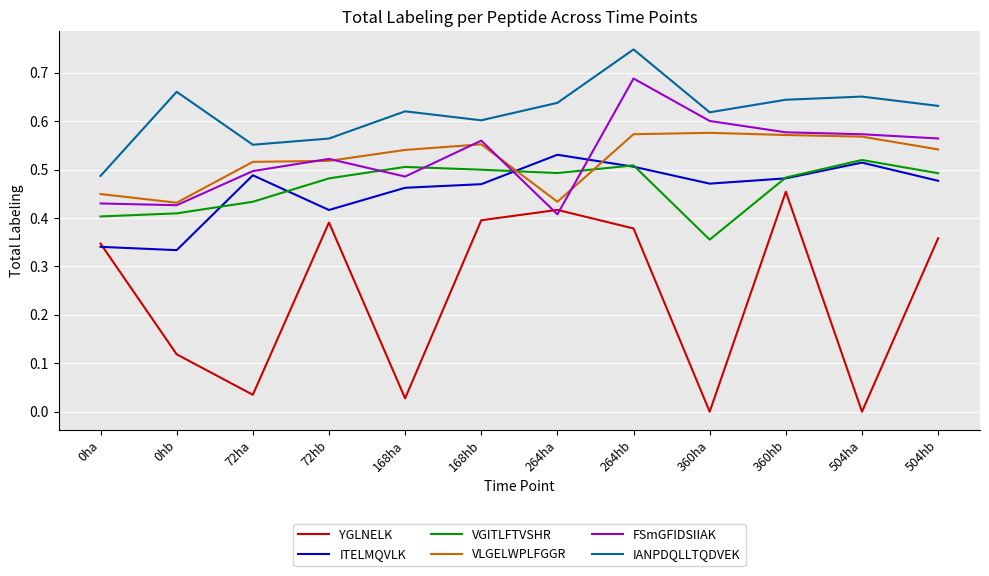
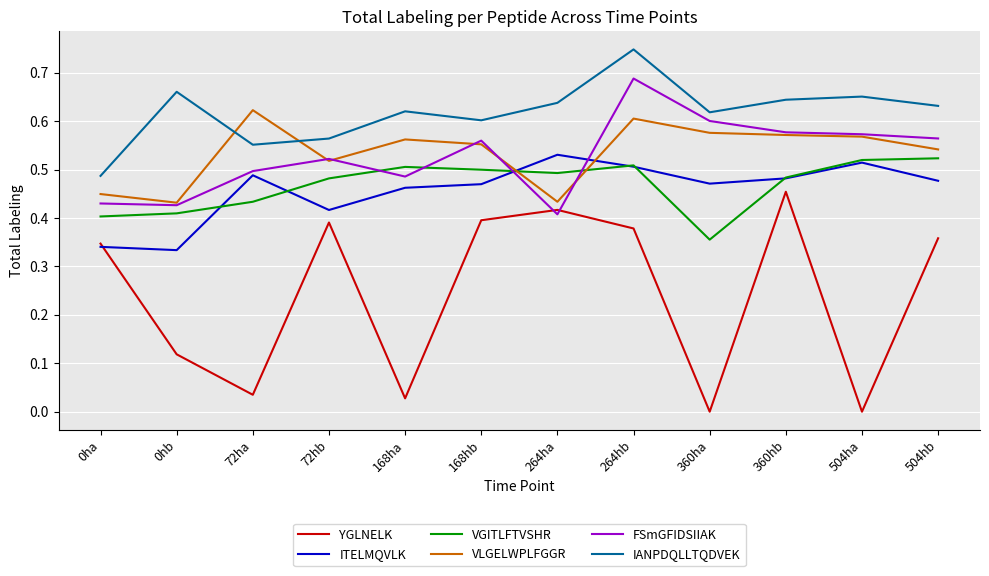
  {
    "YGLNELK": {
      "0ha": 0.35,
      "0hb": 0.12,
      "72ha": 0.03,
      "72hb": 0.39,
      "168ha": 0.03,
      "168hb": 0.40,
      "264ha": 0.42,
      "264hb": 0.38,
      "360ha": 0.00,
      "360hb": 0.45,
      "504ha": 0.00,
      "504hb": 0.36
    },
    "ITELMQVLK": {
      "0ha": 0.34,
      "0hb": 0.33,
      "72ha": 0.49,
      "72hb": 0.42,
      "168ha": 0.46,
      "168hb": 0.47,
      "264ha": 0.53,
      "360ha": 0.47,
      "504ha": 0.51,
      "504hb": 0.48
    },
    "VGITLFTVSHR": {
      "0ha": 0.40,
      "0hb": 0.41,
      "72ha": 0.43,
      "72hb": 0.48,
      "168ha": 0.51,
      "168hb": 0.50,
      "264ha": 0.49,
      "360ha": 0.36,
      "504ha": 0.52,
-     "504hb": 0.49
+     "504hb": 0.52
    },
    "VLGELWPLFGGR": {
      "0ha": 0.45,
-     "72ha": 0.52,
-     "168ha": 0.54,
+     "72ha": 0.62,
+     "168ha": 0.56,
      "168hb": 0.55,
      "264ha": 0.43,
-     "264hb": 0.57,
+     "264hb": 0.61,
      "360ha": 0.58,
      "360hb": 0.57,
      "504hb": 0.54
    },
    "FSmGFIDSIIAK": {
      "0ha": 0.43,
      "72ha": 0.50,
      "168ha": 0.49,
      "168hb": 0.56,
      "264ha": 0.41,
      "264hb": 0.69,
      "360ha": 0.60,
      "360hb": 0.58,
      "504hb": 0.56
    },
    "IANPDQLLTQDVEK": {
      "0ha": 0.49,
      "0hb": 0.66,
      "72ha": 0.55,
      "72hb": 0.56,
      "168ha": 0.62,
      "168hb": 0.60,
      "264ha": 0.64,
      "264hb": 0.75,
      "360ha": 0.62,
      "360hb": 0.64,
      "504ha": 0.65,
      "504hb": 0.63
    }
  }
